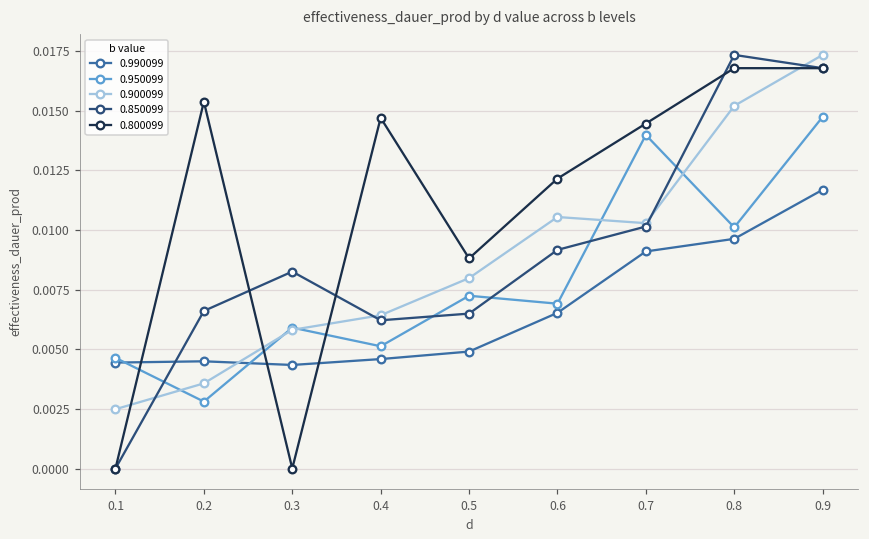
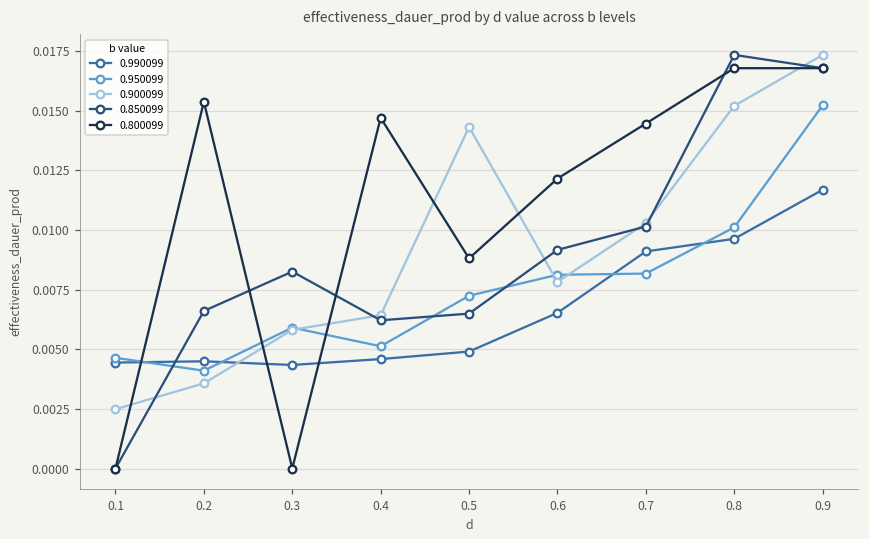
  {
    "0.950099": {
      "0.1": 0.0046,
-     "0.2": 0.0028,
+     "0.2": 0.0041,
      "0.4": 0.0051,
      "0.5": 0.0072,
-     "0.6": 0.0069,
-     "0.7": 0.0140,
+     "0.6": 0.0081,
+     "0.7": 0.0082,
      "0.8": 0.0101,
-     "0.9": 0.0147
+     "0.9": 0.0152
    },
    "0.900099": {
      "0.1": 0.0025,
      "0.2": 0.0036,
      "0.4": 0.0064,
-     "0.5": 0.0080,
-     "0.6": 0.0105,
+     "0.5": 0.0143,
+     "0.6": 0.0078,
      "0.7": 0.0103,
      "0.8": 0.0152,
      "0.9": 0.0173
    }
  }
